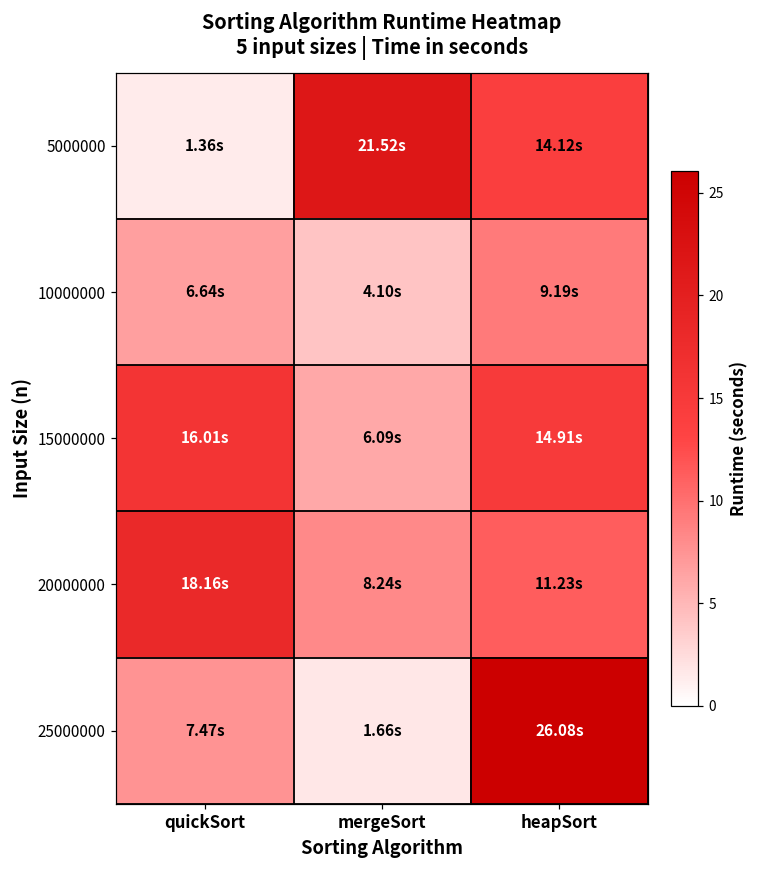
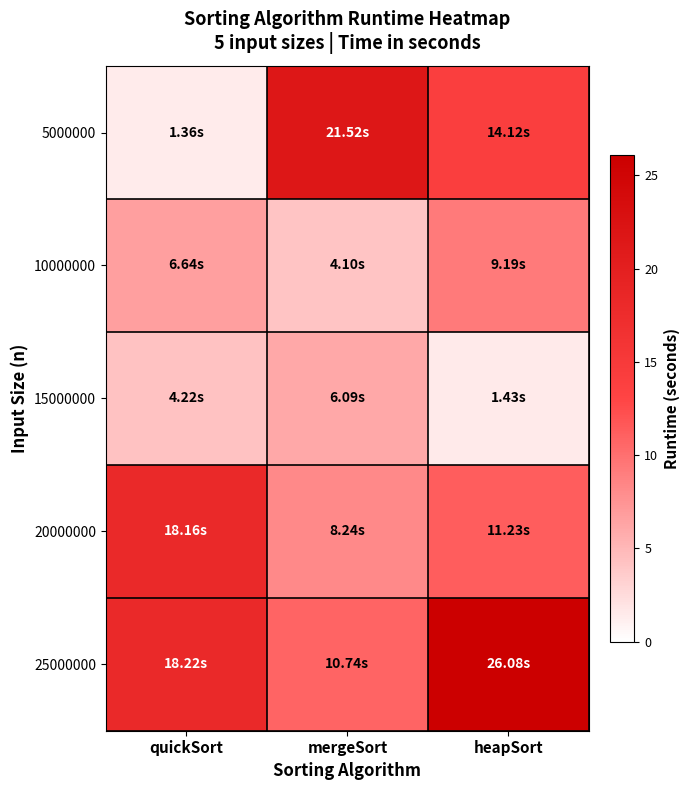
  {
    "5000000": {
      "quickSort": "1.36s",
      "mergeSort": "21.52s",
      "heapSort": "14.12s"
    },
    "10000000": {
      "quickSort": "6.64s",
      "mergeSort": "4.10s",
      "heapSort": "9.19s"
    },
    "15000000": {
-     "quickSort": "16.01s",
+     "quickSort": "4.22s",
      "mergeSort": "6.09s",
-     "heapSort": "14.91s"
+     "heapSort": "1.43s"
    },
    "20000000": {
      "quickSort": "18.16s",
      "mergeSort": "8.24s",
      "heapSort": "11.23s"
    },
    "25000000": {
-     "quickSort": "7.47s",
-     "mergeSort": "1.66s",
+     "quickSort": "18.22s",
+     "mergeSort": "10.74s",
      "heapSort": "26.08s"
    }
  }
